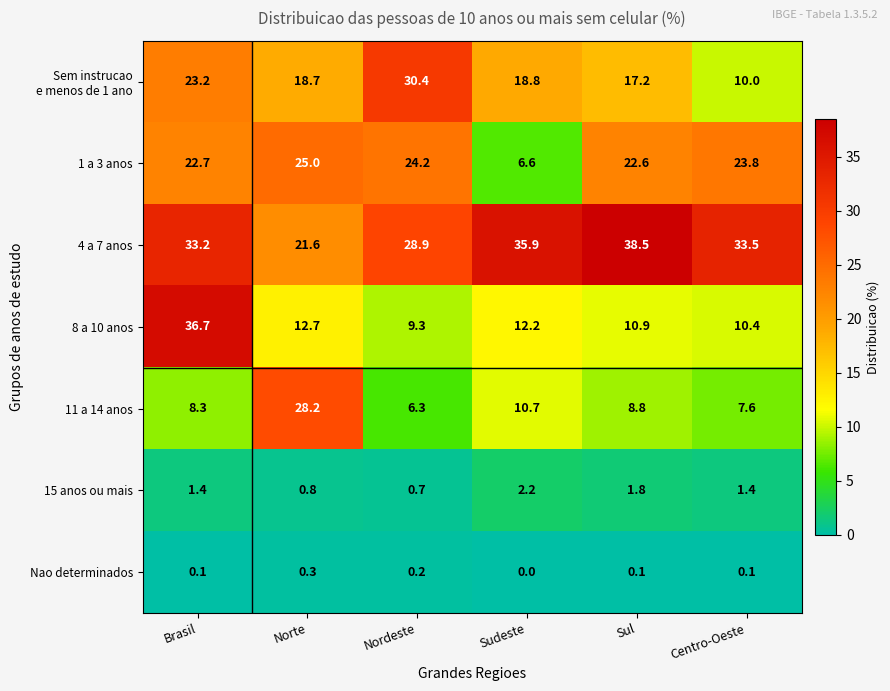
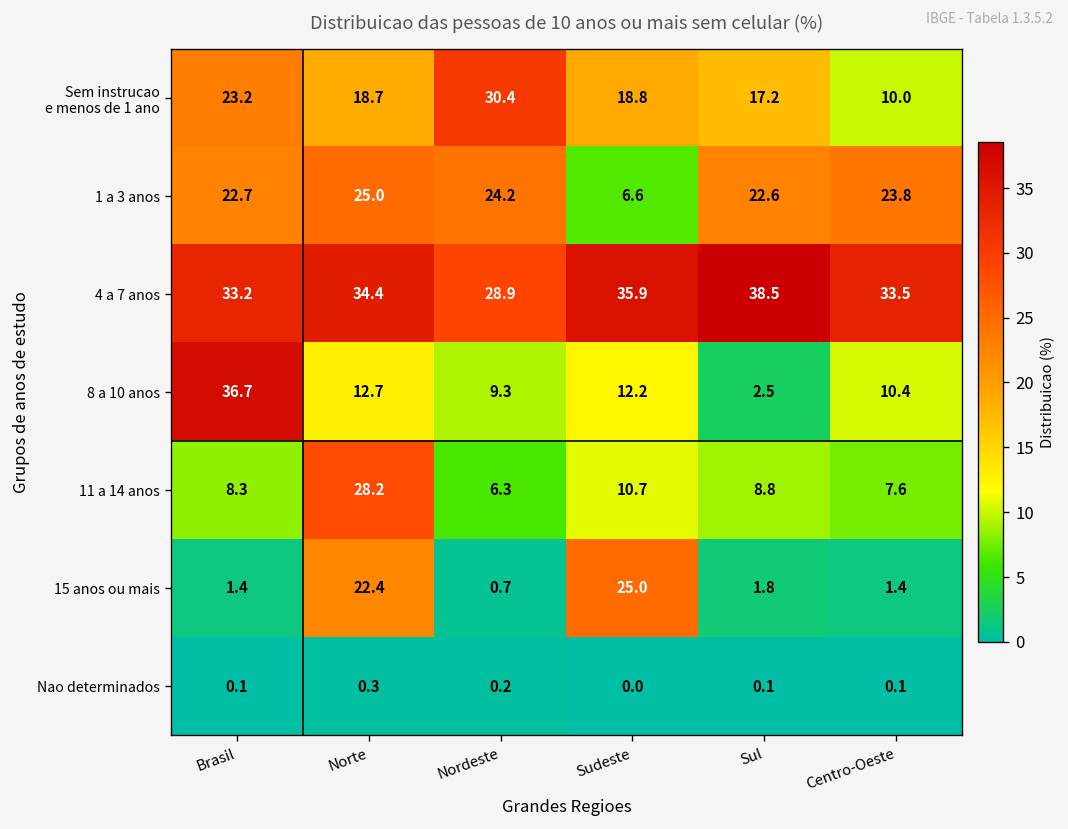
  {
    "Sem instrucao e menos de 1 ano": {
      "Brasil": 23.2,
      "Norte": 18.7,
      "Nordeste": 30.4,
      "Sudeste": 18.8,
      "Sul": 17.2,
      "Centro-Oeste": 10.0
    },
    "1 a 3 anos": {
      "Brasil": 22.7,
      "Norte": 25.0,
      "Nordeste": 24.2,
      "Sudeste": 6.6,
      "Sul": 22.6,
      "Centro-Oeste": 23.8
    },
    "4 a 7 anos": {
      "Brasil": 33.2,
-     "Norte": 21.6,
+     "Norte": 34.4,
      "Nordeste": 28.9,
      "Sudeste": 35.9,
      "Sul": 38.5,
      "Centro-Oeste": 33.5
    },
    "8 a 10 anos": {
      "Brasil": 36.7,
      "Norte": 12.7,
      "Nordeste": 9.3,
      "Sudeste": 12.2,
-     "Sul": 10.9,
+     "Sul": 2.5,
      "Centro-Oeste": 10.4
    },
    "11 a 14 anos": {
      "Brasil": 8.3,
      "Norte": 28.2,
      "Nordeste": 6.3,
      "Sudeste": 10.7,
      "Sul": 8.8,
      "Centro-Oeste": 7.6
    },
    "15 anos ou mais": {
      "Brasil": 1.4,
-     "Norte": 0.8,
+     "Norte": 22.4,
      "Nordeste": 0.7,
-     "Sudeste": 2.2,
+     "Sudeste": 25.0,
      "Sul": 1.8,
      "Centro-Oeste": 1.4
    },
    "Nao determinados": {
      "Brasil": 0.1,
      "Norte": 0.3,
      "Nordeste": 0.2,
      "Sudeste": 0.0,
      "Sul": 0.1,
      "Centro-Oeste": 0.1
    }
  }
